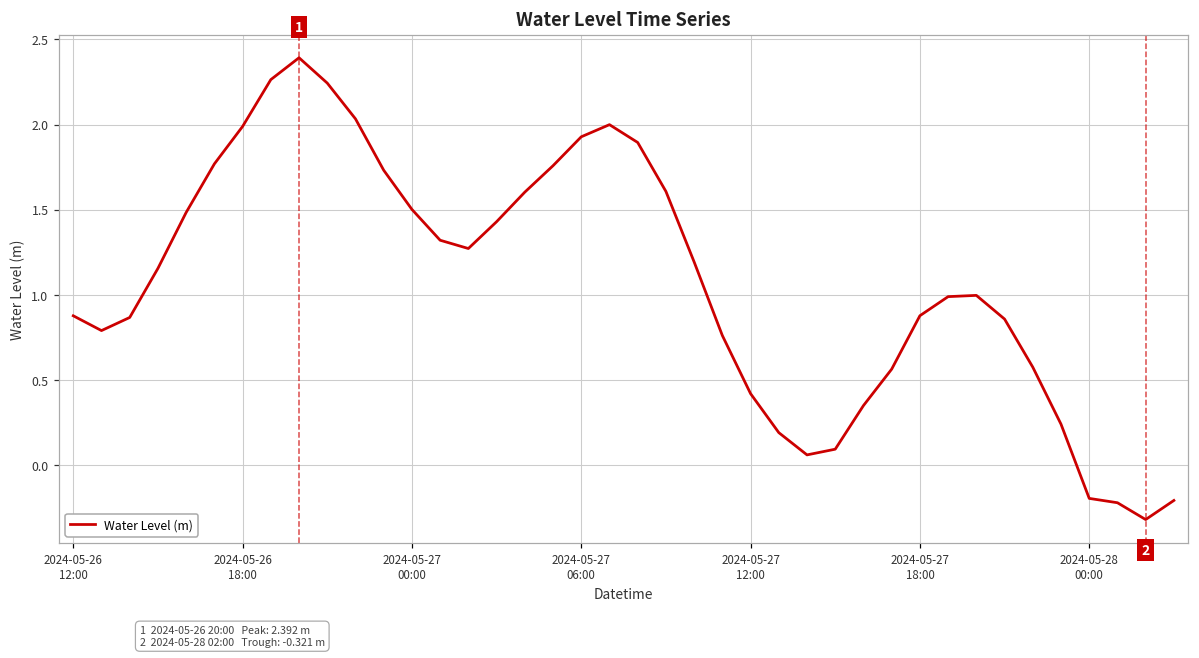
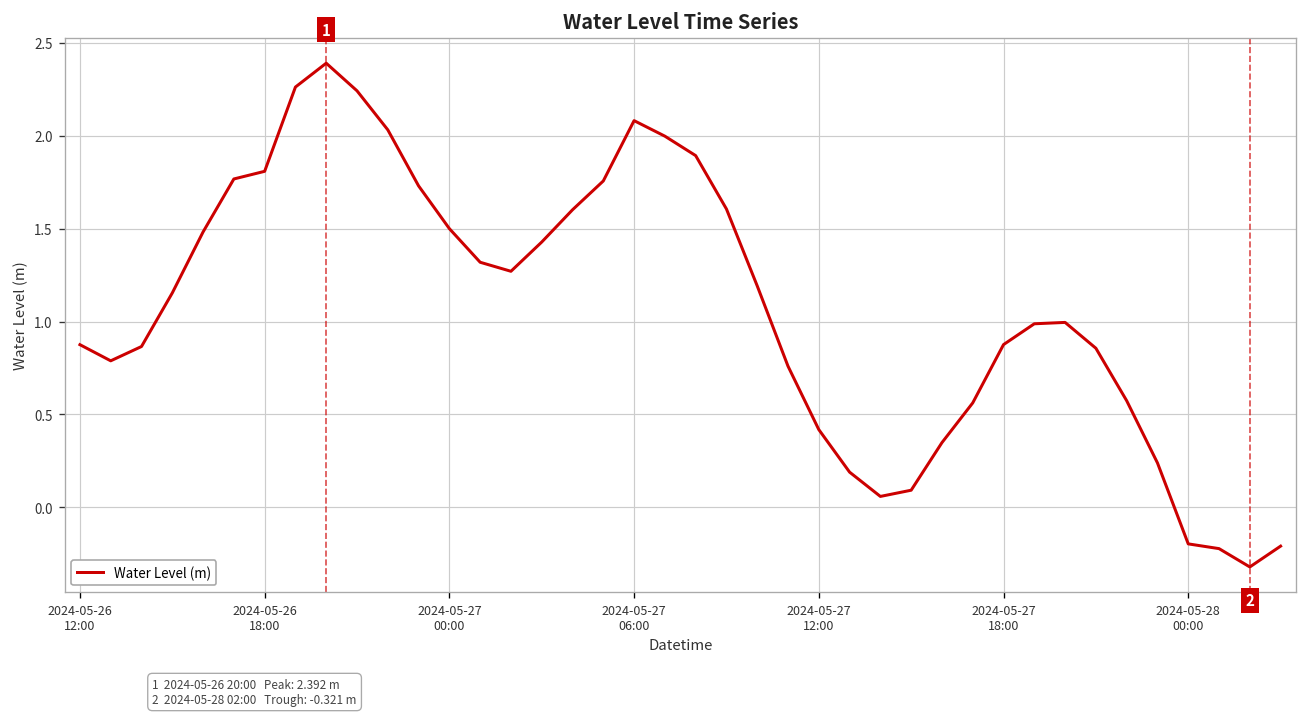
  {
    "2024-05-26 12:00": 0.88,
-   "2024-05-26 18:00": 1.99,
+   "2024-05-26 18:00": 1.81,
    "2024-05-27 00:00": 1.50,
-   "2024-05-27 06:00": 1.93,
+   "2024-05-27 06:00": 2.08,
    "2024-05-27 12:00": 0.42,
    "2024-05-27 18:00": 0.88,
    "2024-05-28 00:00": -0.20
  }
